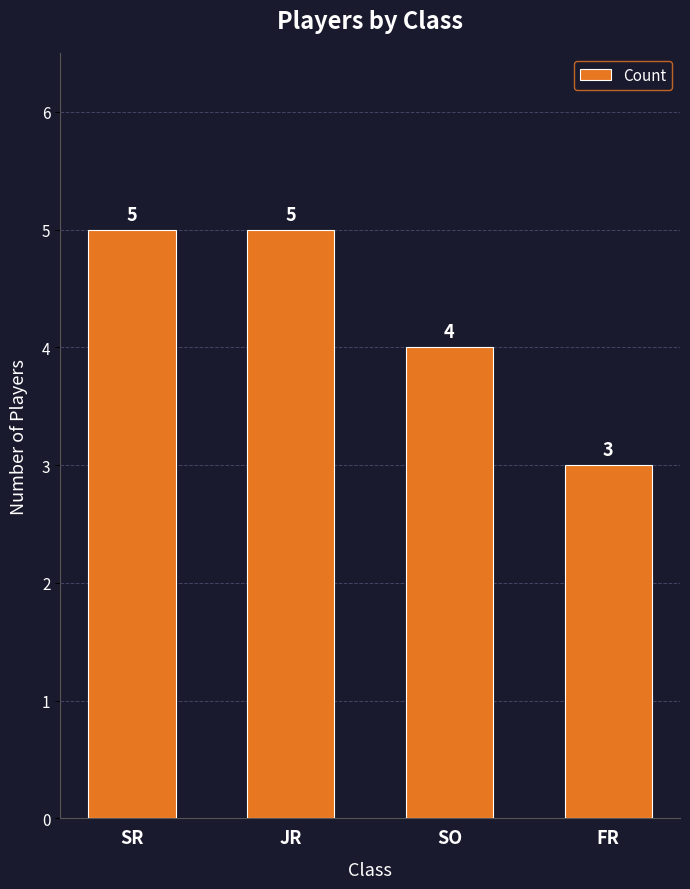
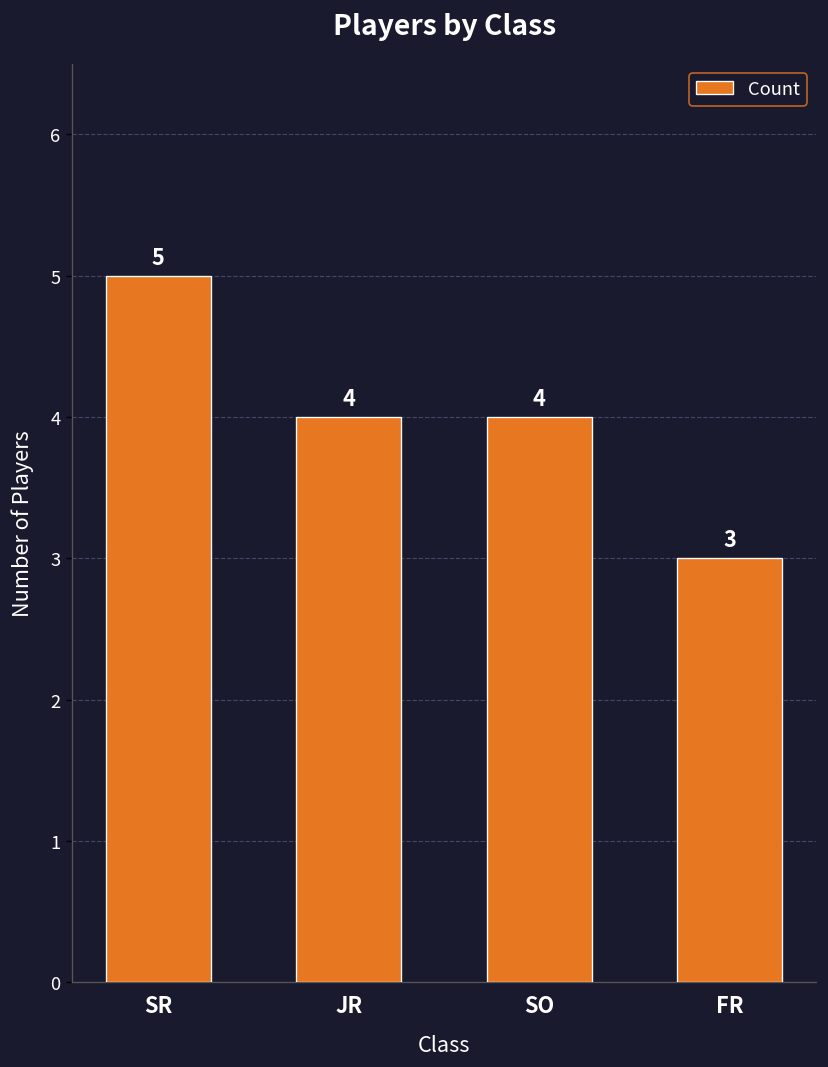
  {
    "SR": 5,
-   "JR": 5,
+   "JR": 4,
    "SO": 4,
    "FR": 3
  }
